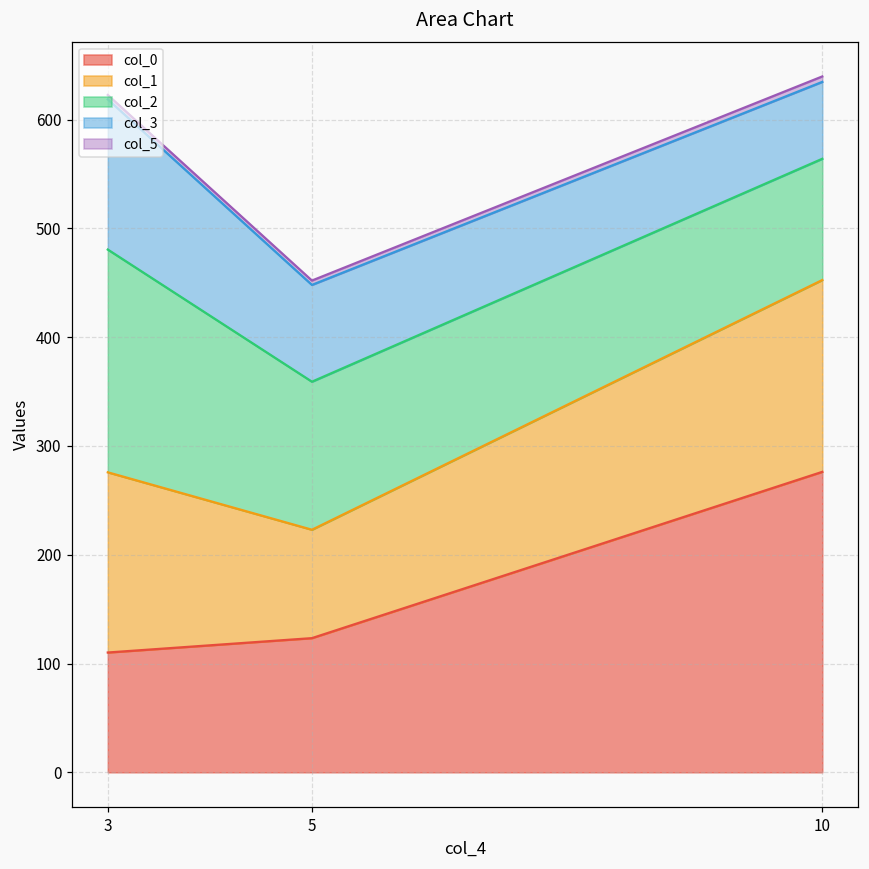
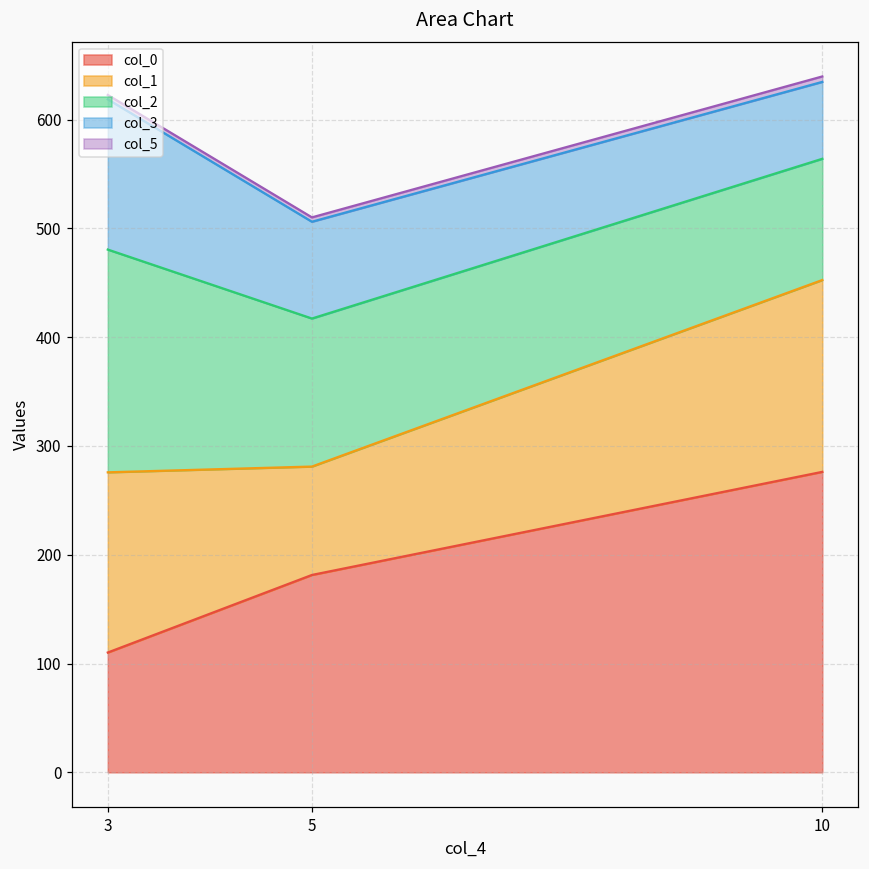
  {
    "col_0": {
      "3": 110,
-     "5": 120,
+     "5": 180,
      "10": 280
    },
    "col_1": {
      "3": 170,
      "5": 100,
      "10": 180
    },
    "col_2": {
      "3": 200,
      "5": 140,
      "10": 110
    },
    "col_3": {
      "5": 90,
      "10": 70
    },
    "col_5": {
      "5": 0,
      "10": 10
    }
  }
